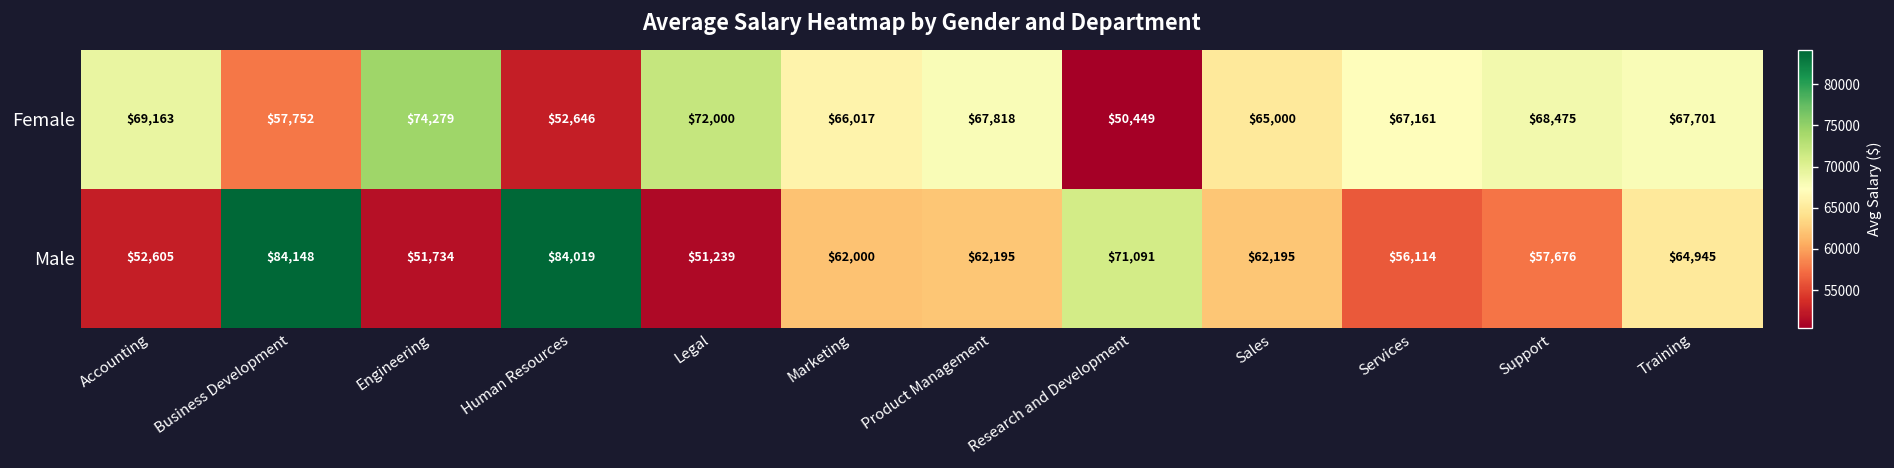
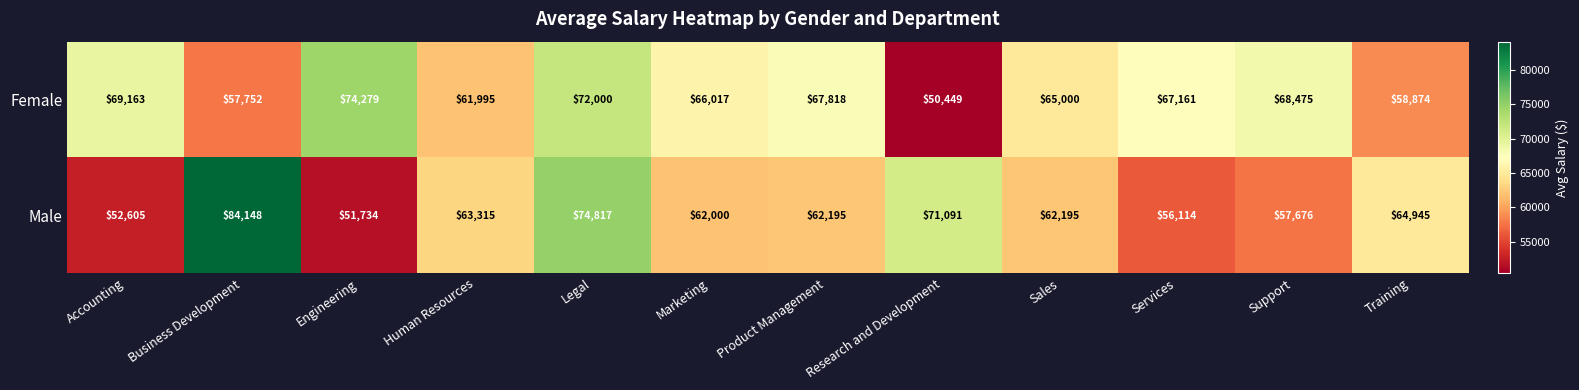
  {
    "Female": {
      "Accounting": "$69,163",
      "Business Development": "$57,752",
      "Engineering": "$74,279",
-     "Human Resources": "$52,646",
+     "Human Resources": "$61,995",
      "Legal": "$72,000",
      "Marketing": "$66,017",
      "Product Management": "$67,818",
      "Research and Development": "$50,449",
      "Sales": "$65,000",
      "Services": "$67,161",
      "Support": "$68,475",
-     "Training": "$67,701"
+     "Training": "$58,874"
    },
    "Male": {
      "Accounting": "$52,605",
      "Business Development": "$84,148",
      "Engineering": "$51,734",
-     "Human Resources": "$84,019",
-     "Legal": "$51,239",
+     "Human Resources": "$63,315",
+     "Legal": "$74,817",
      "Marketing": "$62,000",
      "Product Management": "$62,195",
      "Research and Development": "$71,091",
      "Sales": "$62,195",
      "Services": "$56,114",
      "Support": "$57,676",
      "Training": "$64,945"
    }
  }
